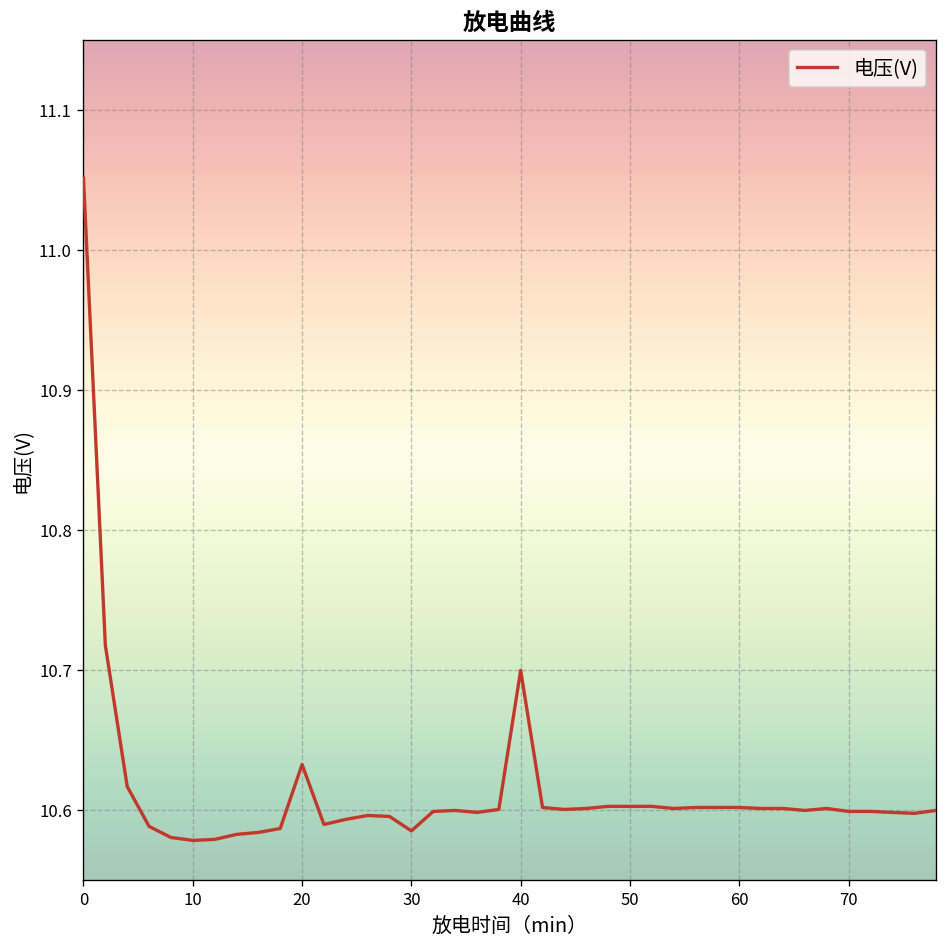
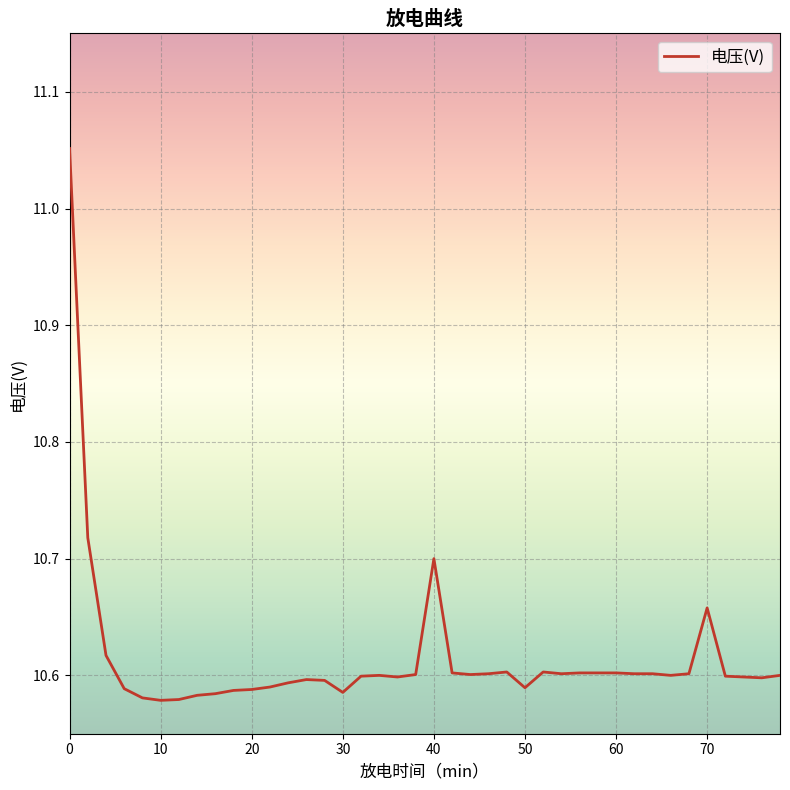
  {
    "0": 11.051,
    "10": 10.579,
-   "20": 10.633,
+   "20": 10.588,
    "30": 10.585,
    "40": 10.700,
-   "50": 10.603,
+   "50": 10.589,
    "60": 10.602,
-   "70": 10.599
+   "70": 10.658
  }
